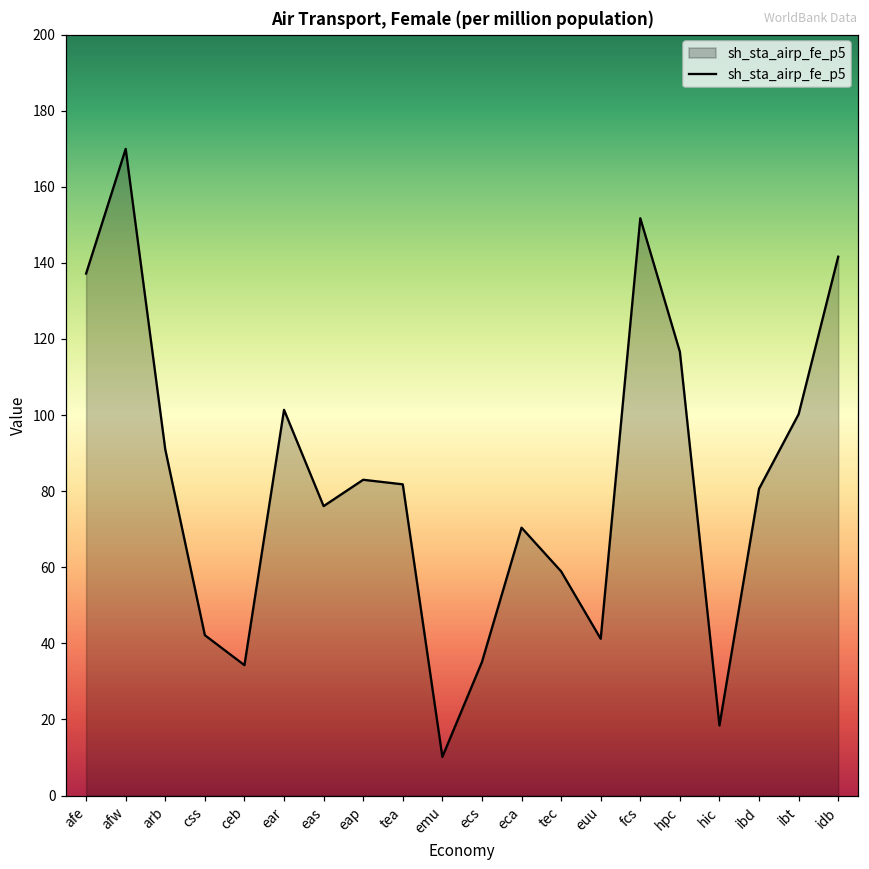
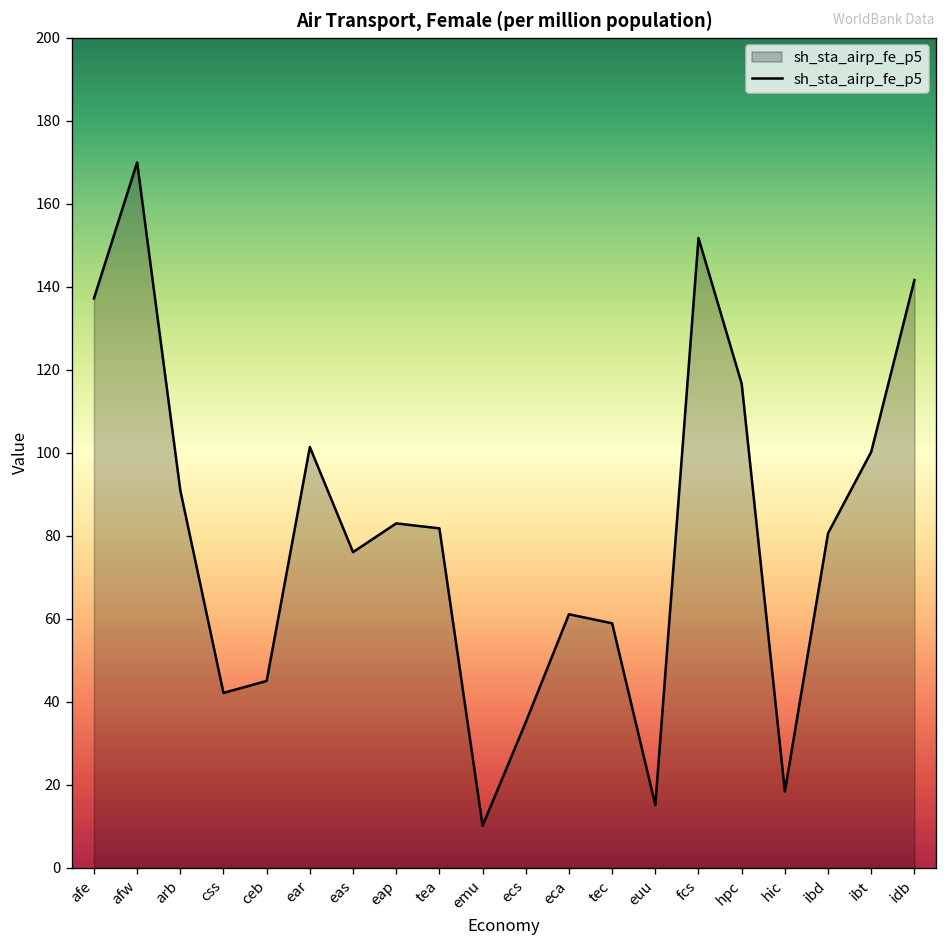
  {
    "afe": 137,
    "afw": 170,
    "arb": 91,
    "css": 42,
-   "ceb": 34,
+   "ceb": 45,
    "ear": 101,
    "eas": 76,
    "eap": 83,
    "tea": 82,
    "emu": 10,
    "ecs": 35,
-   "eca": 70,
+   "eca": 61,
    "tec": 59,
-   "euu": 41,
+   "euu": 15,
    "fcs": 152,
    "hpc": 117,
    "hic": 18,
    "ibd": 81,
    "ibt": 100,
    "idb": 142
  }
